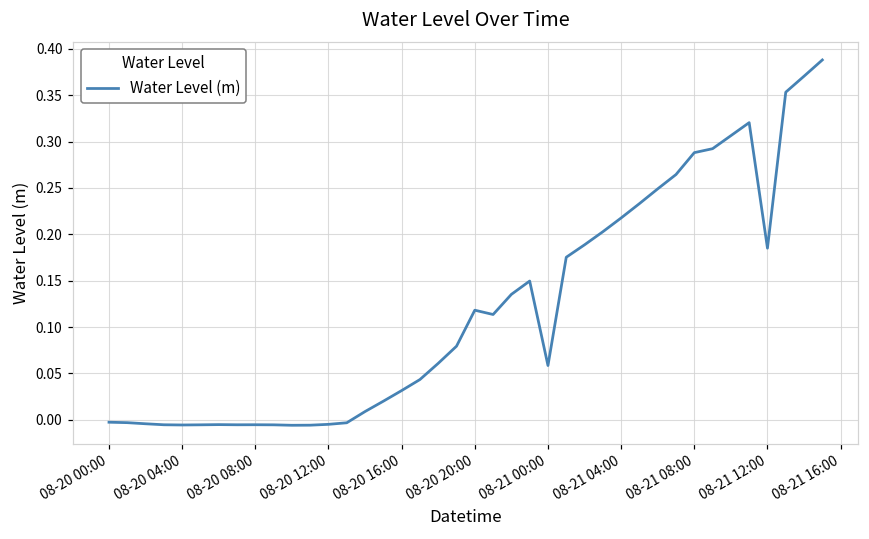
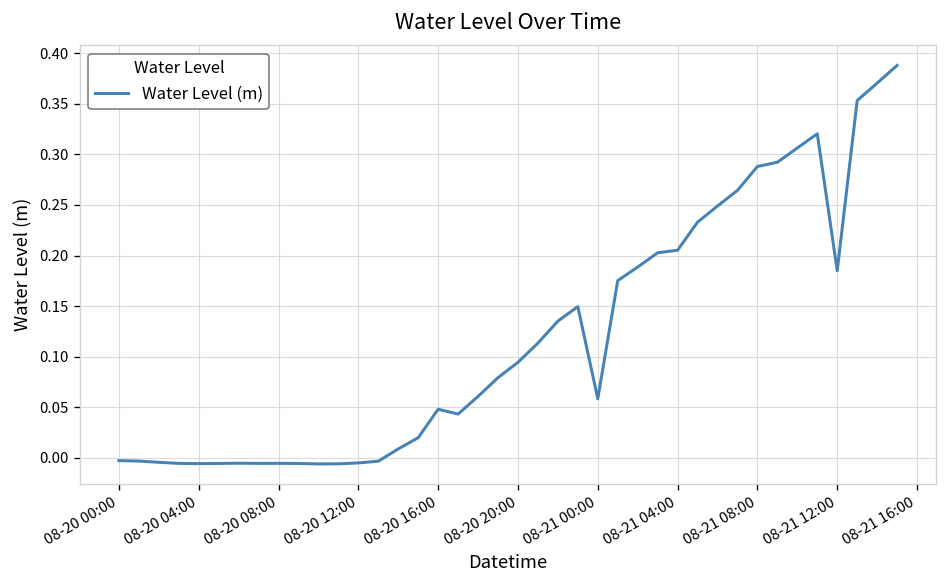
  {
    "08-20 00:00": 0.00,
    "08-20 04:00": -0.01,
    "08-20 08:00": -0.01,
    "08-20 12:00": 0.00,
-   "08-20 16:00": 0.03,
-   "08-20 20:00": 0.12,
+   "08-20 16:00": 0.05,
+   "08-20 20:00": 0.09,
    "08-21 00:00": 0.06,
-   "08-21 04:00": 0.22,
+   "08-21 04:00": 0.21,
    "08-21 08:00": 0.29,
    "08-21 12:00": 0.19
  }
